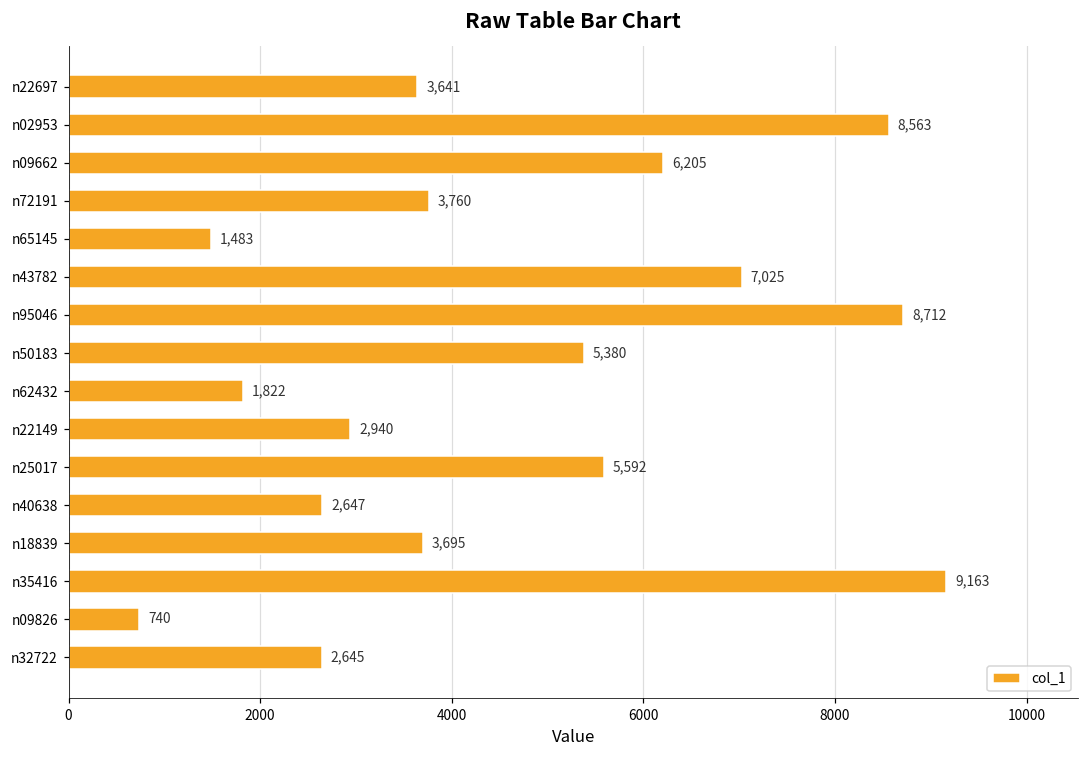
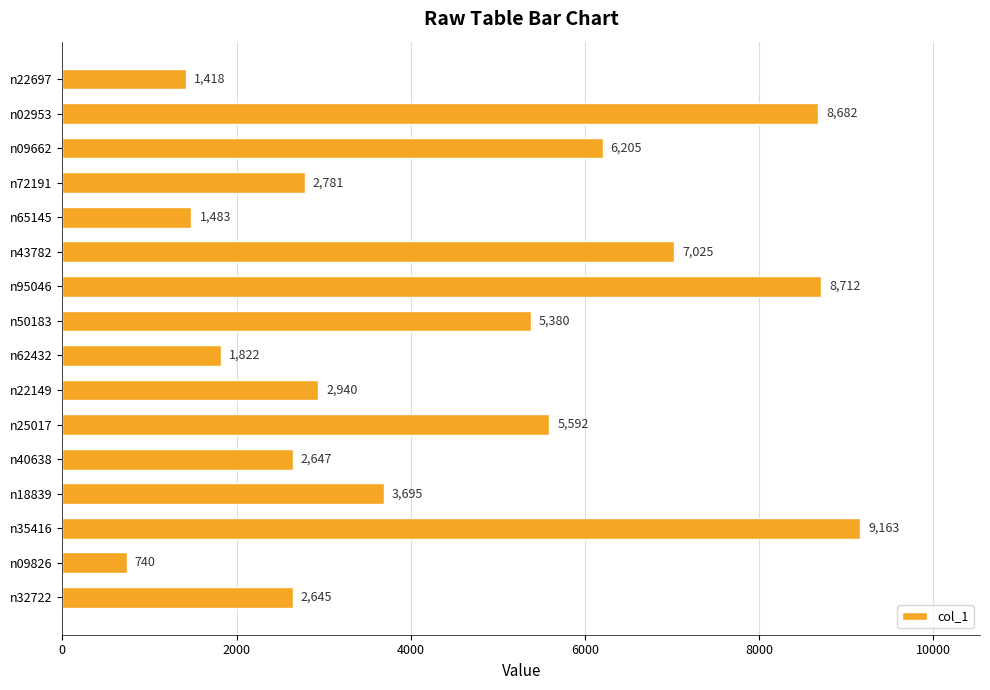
  {
-   "n22697": "3,641",
-   "n02953": "8,563",
+   "n22697": "1,418",
+   "n02953": "8,682",
    "n09662": "6,205",
-   "n72191": "3,760",
+   "n72191": "2,781",
    "n65145": "1,483",
    "n43782": "7,025",
    "n95046": "8,712",
    "n50183": "5,380",
    "n62432": "1,822",
    "n22149": "2,940",
    "n25017": "5,592",
    "n40638": "2,647",
    "n18839": "3,695",
    "n35416": "9,163",
    "n09826": "740",
    "n32722": "2,645"
  }
